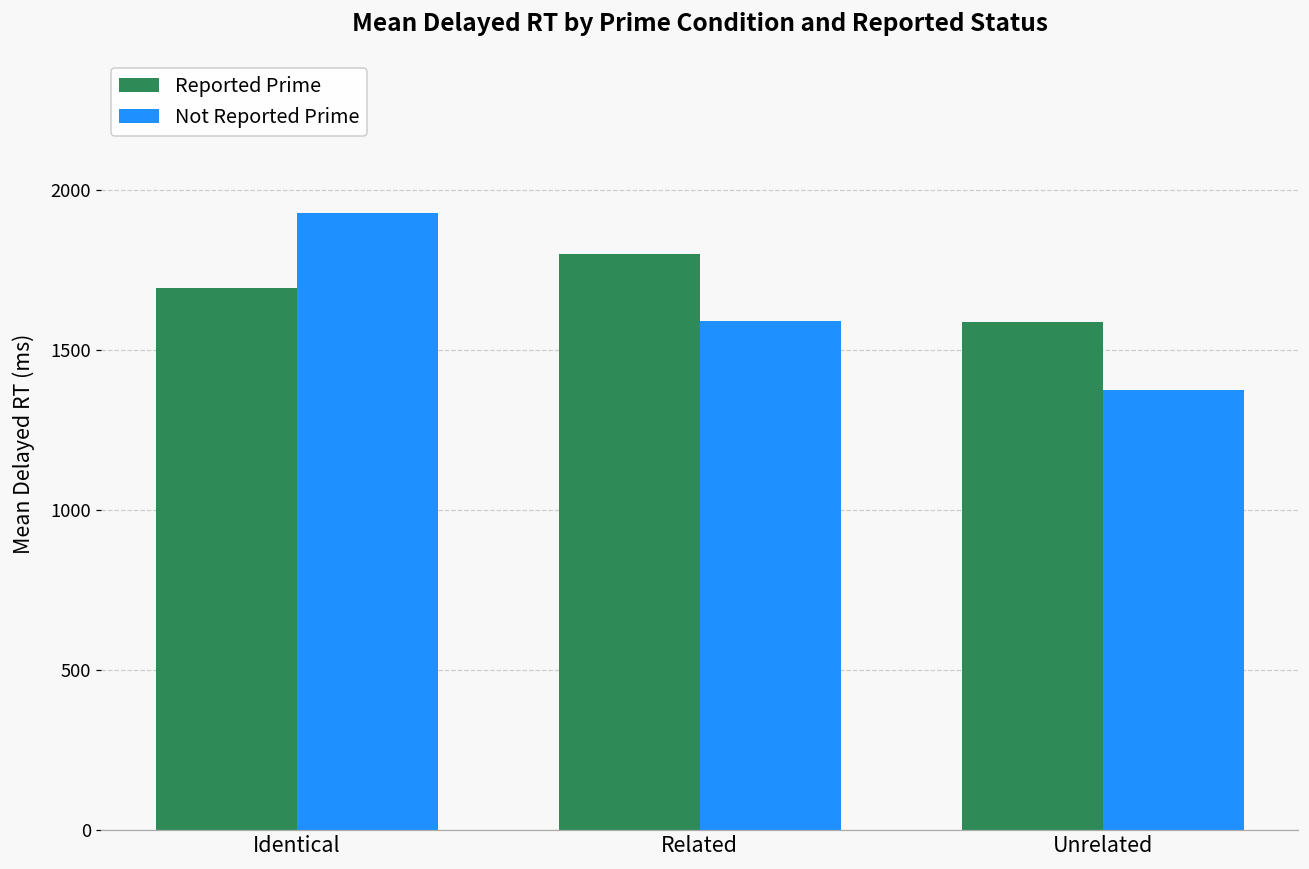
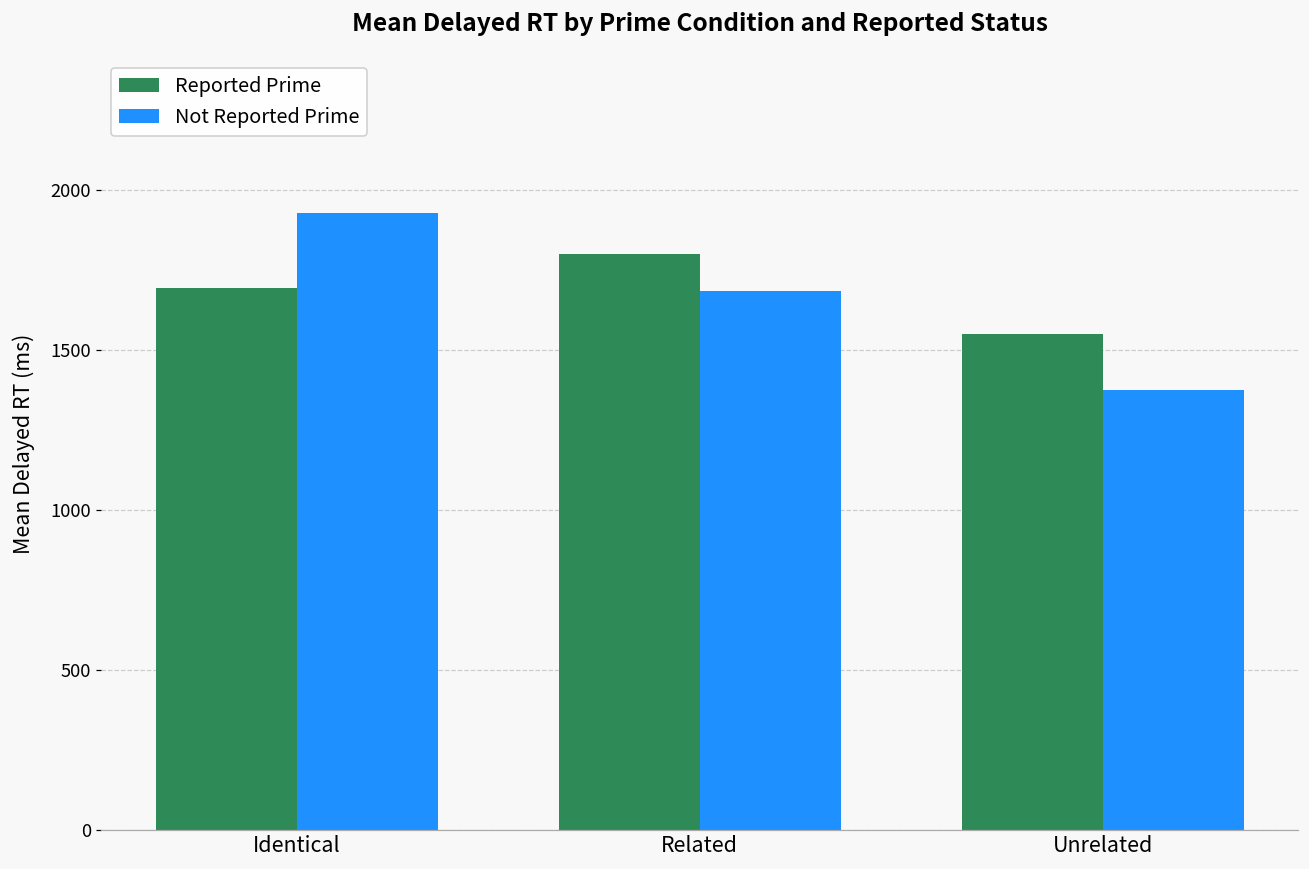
  {
    "Reported Prime": {
      "Identical": 1690,
      "Related": 1800,
-     "Unrelated": 1590
+     "Unrelated": 1550
    },
    "Not Reported Prime": {
      "Identical": 1930,
-     "Related": 1590,
+     "Related": 1680,
      "Unrelated": 1370
    }
  }
